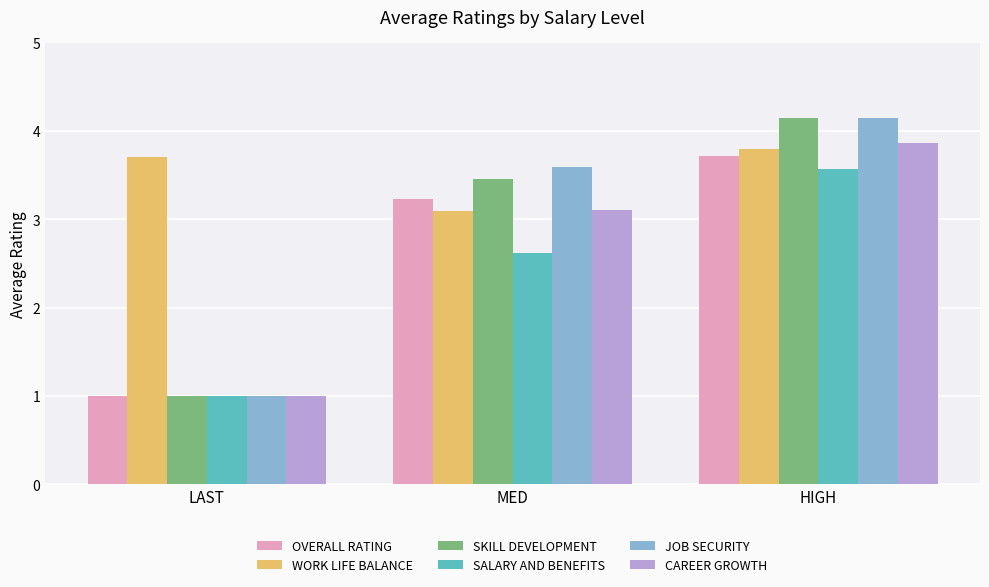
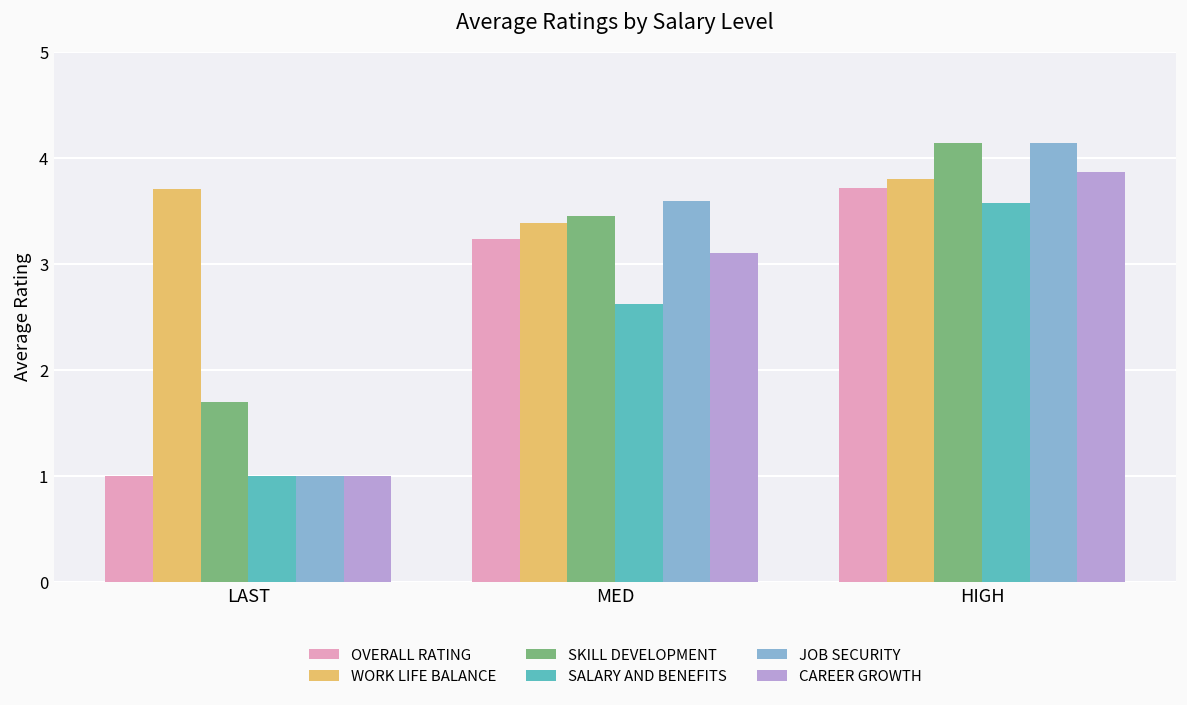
  {
    "WORK LIFE BALANCE": {
      "LAST": 3.7,
-     "MED": 3.1,
+     "MED": 3.4,
      "HIGH": 3.8
    },
    "SKILL DEVELOPMENT": {
-     "LAST": 1.0,
+     "LAST": 1.7,
      "MED": 3.5,
      "HIGH": 4.1
    }
  }
